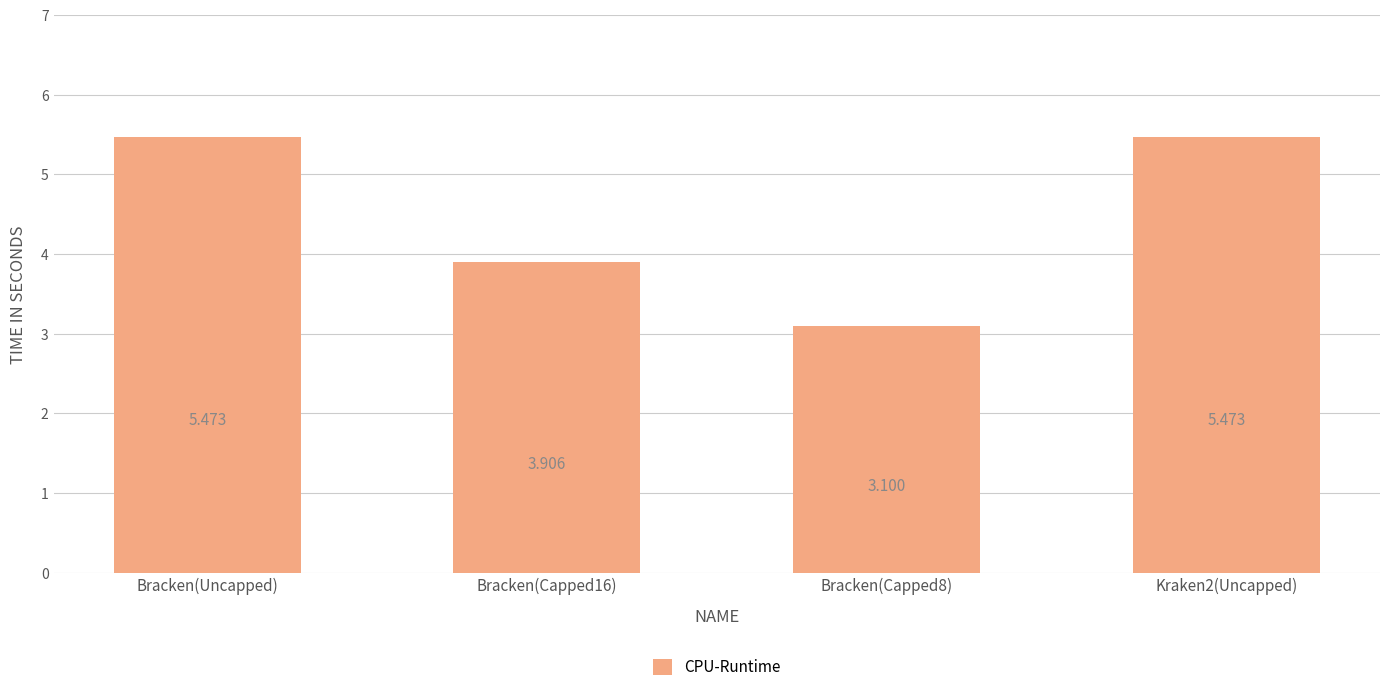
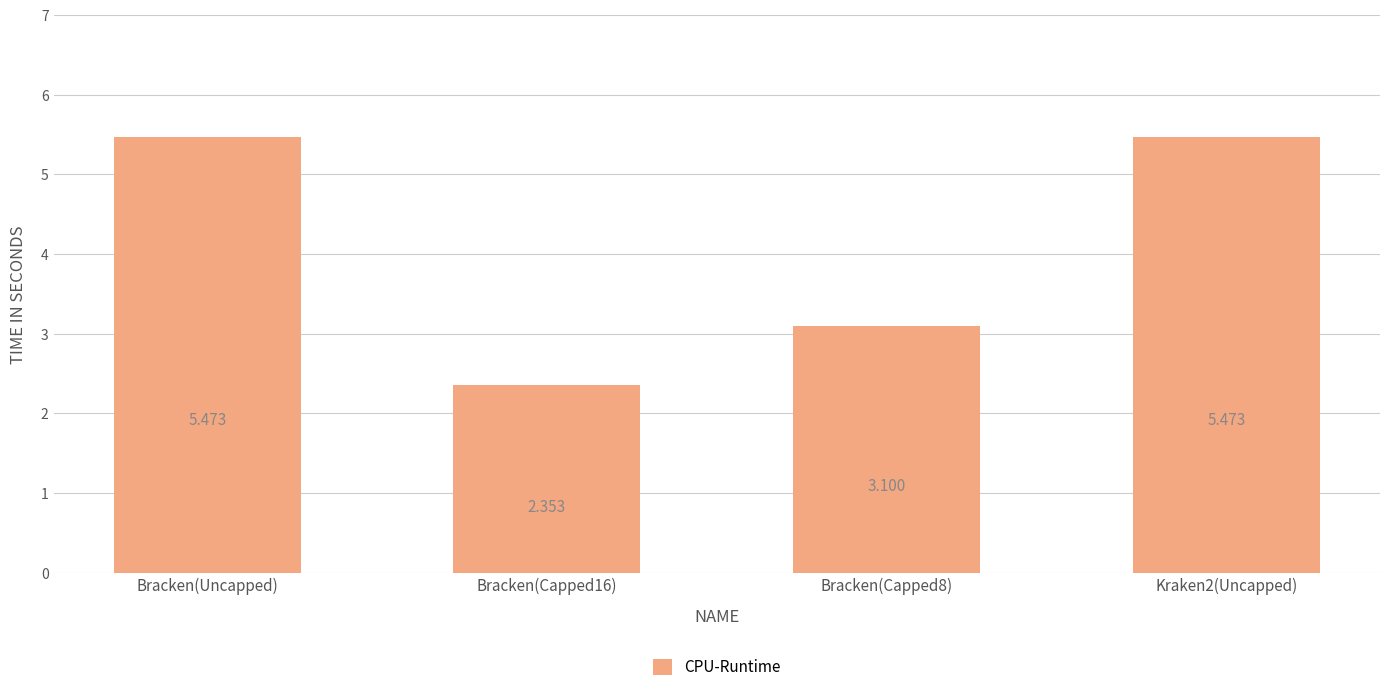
  {
    "Bracken(Uncapped)": 5.473,
-   "Bracken(Capped16)": 3.906,
+   "Bracken(Capped16)": 2.353,
    "Bracken(Capped8)": 3.100,
    "Kraken2(Uncapped)": 5.473
  }
